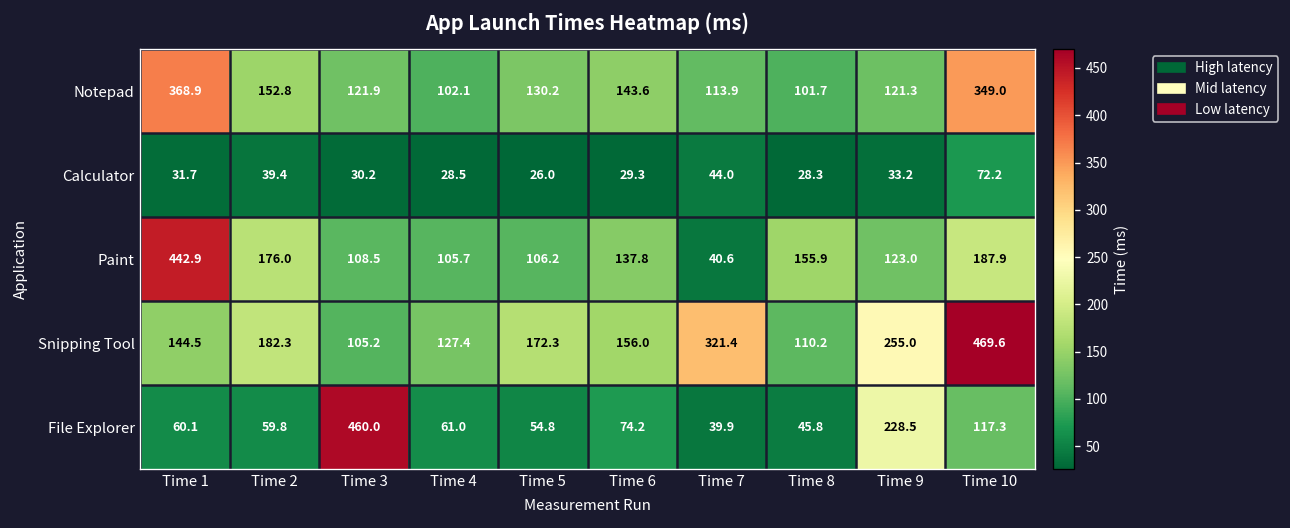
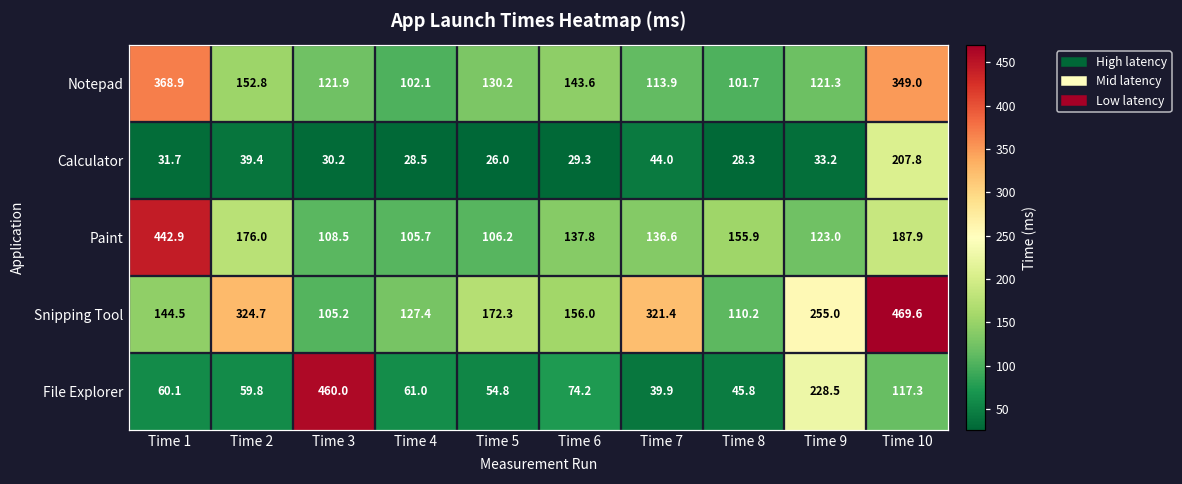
  {
    "Notepad": {
      "Time 1": 368.9,
      "Time 2": 152.8,
      "Time 3": 121.9,
      "Time 4": 102.1,
      "Time 5": 130.2,
      "Time 6": 143.6,
      "Time 7": 113.9,
      "Time 8": 101.7,
      "Time 9": 121.3,
      "Time 10": 349.0
    },
    "Calculator": {
      "Time 1": 31.7,
      "Time 2": 39.4,
      "Time 3": 30.2,
      "Time 4": 28.5,
      "Time 5": 26.0,
      "Time 6": 29.3,
      "Time 7": 44.0,
      "Time 8": 28.3,
      "Time 9": 33.2,
-     "Time 10": 72.2
+     "Time 10": 207.8
    },
    "Paint": {
      "Time 1": 442.9,
      "Time 2": 176.0,
      "Time 3": 108.5,
      "Time 4": 105.7,
      "Time 5": 106.2,
      "Time 6": 137.8,
-     "Time 7": 40.6,
+     "Time 7": 136.6,
      "Time 8": 155.9,
      "Time 9": 123.0,
      "Time 10": 187.9
    },
    "Snipping Tool": {
      "Time 1": 144.5,
-     "Time 2": 182.3,
+     "Time 2": 324.7,
      "Time 3": 105.2,
      "Time 4": 127.4,
      "Time 5": 172.3,
      "Time 6": 156.0,
      "Time 7": 321.4,
      "Time 8": 110.2,
      "Time 9": 255.0,
      "Time 10": 469.6
    },
    "File Explorer": {
      "Time 1": 60.1,
      "Time 2": 59.8,
      "Time 3": 460.0,
      "Time 4": 61.0,
      "Time 5": 54.8,
      "Time 6": 74.2,
      "Time 7": 39.9,
      "Time 8": 45.8,
      "Time 9": 228.5,
      "Time 10": 117.3
    }
  }
